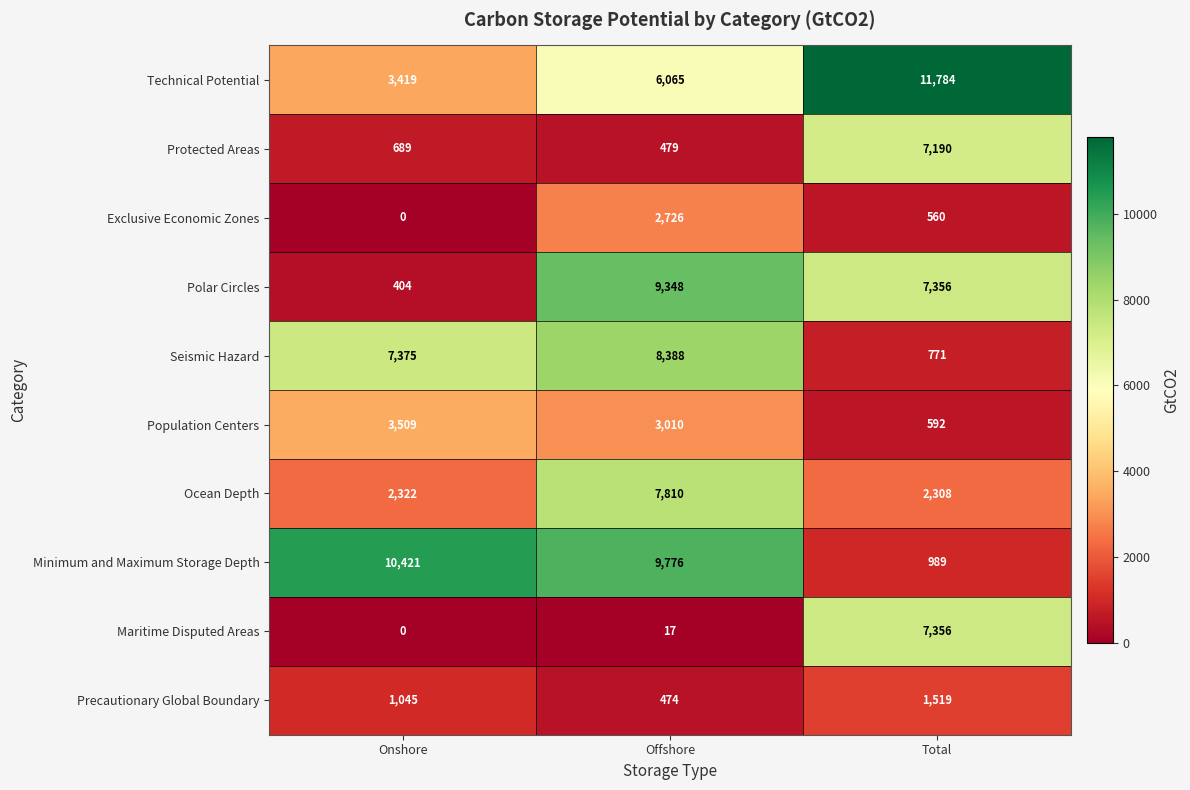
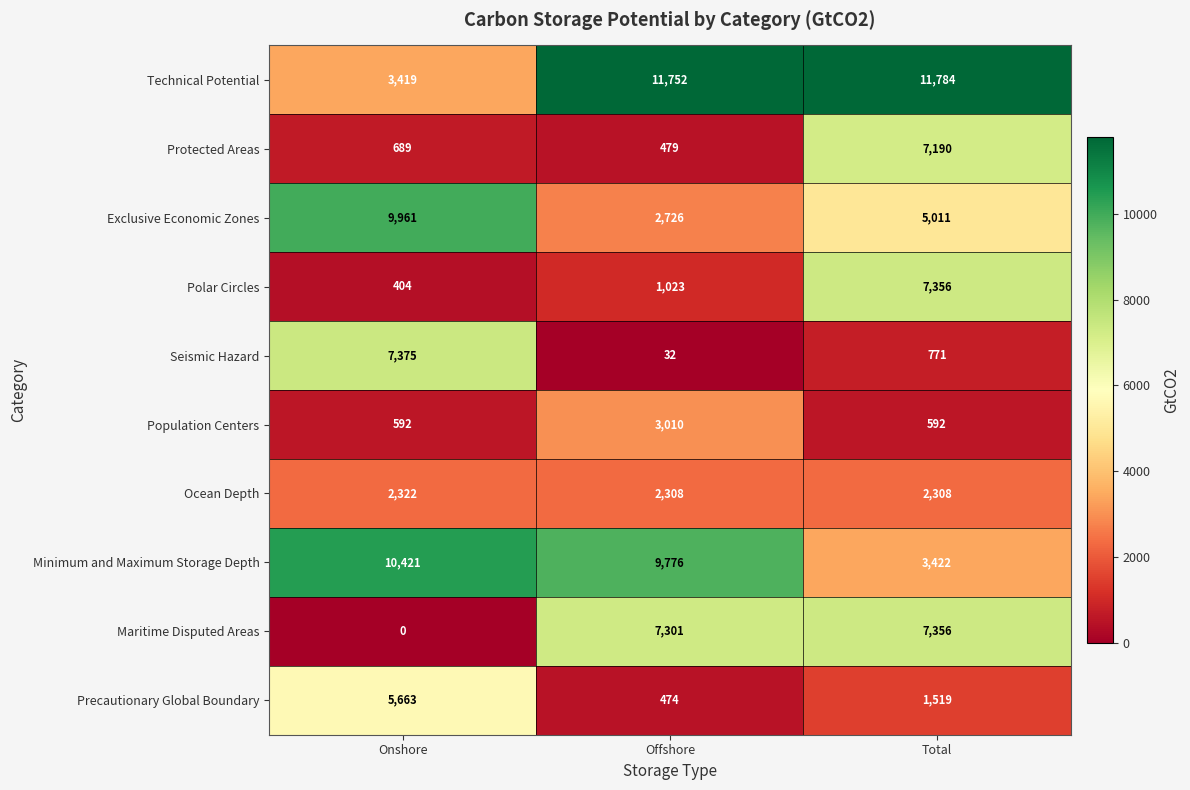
  {
    "Technical Potential": {
      "Onshore": "3,419",
-     "Offshore": "6,065",
+     "Offshore": "11,752",
      "Total": "11,784"
    },
    "Protected Areas": {
      "Onshore": "689",
      "Offshore": "479",
      "Total": "7,190"
    },
    "Exclusive Economic Zones": {
-     "Onshore": "0",
+     "Onshore": "9,961",
      "Offshore": "2,726",
-     "Total": "560"
+     "Total": "5,011"
    },
    "Polar Circles": {
      "Onshore": "404",
-     "Offshore": "9,348",
+     "Offshore": "1,023",
      "Total": "7,356"
    },
    "Seismic Hazard": {
      "Onshore": "7,375",
-     "Offshore": "8,388",
+     "Offshore": "32",
      "Total": "771"
    },
    "Population Centers": {
-     "Onshore": "3,509",
+     "Onshore": "592",
      "Offshore": "3,010",
      "Total": "592"
    },
    "Ocean Depth": {
      "Onshore": "2,322",
-     "Offshore": "7,810",
+     "Offshore": "2,308",
      "Total": "2,308"
    },
    "Minimum and Maximum Storage Depth": {
      "Onshore": "10,421",
      "Offshore": "9,776",
-     "Total": "989"
+     "Total": "3,422"
    },
    "Maritime Disputed Areas": {
      "Onshore": "0",
-     "Offshore": "17",
+     "Offshore": "7,301",
      "Total": "7,356"
    },
    "Precautionary Global Boundary": {
-     "Onshore": "1,045",
+     "Onshore": "5,663",
      "Offshore": "474",
      "Total": "1,519"
    }
  }
